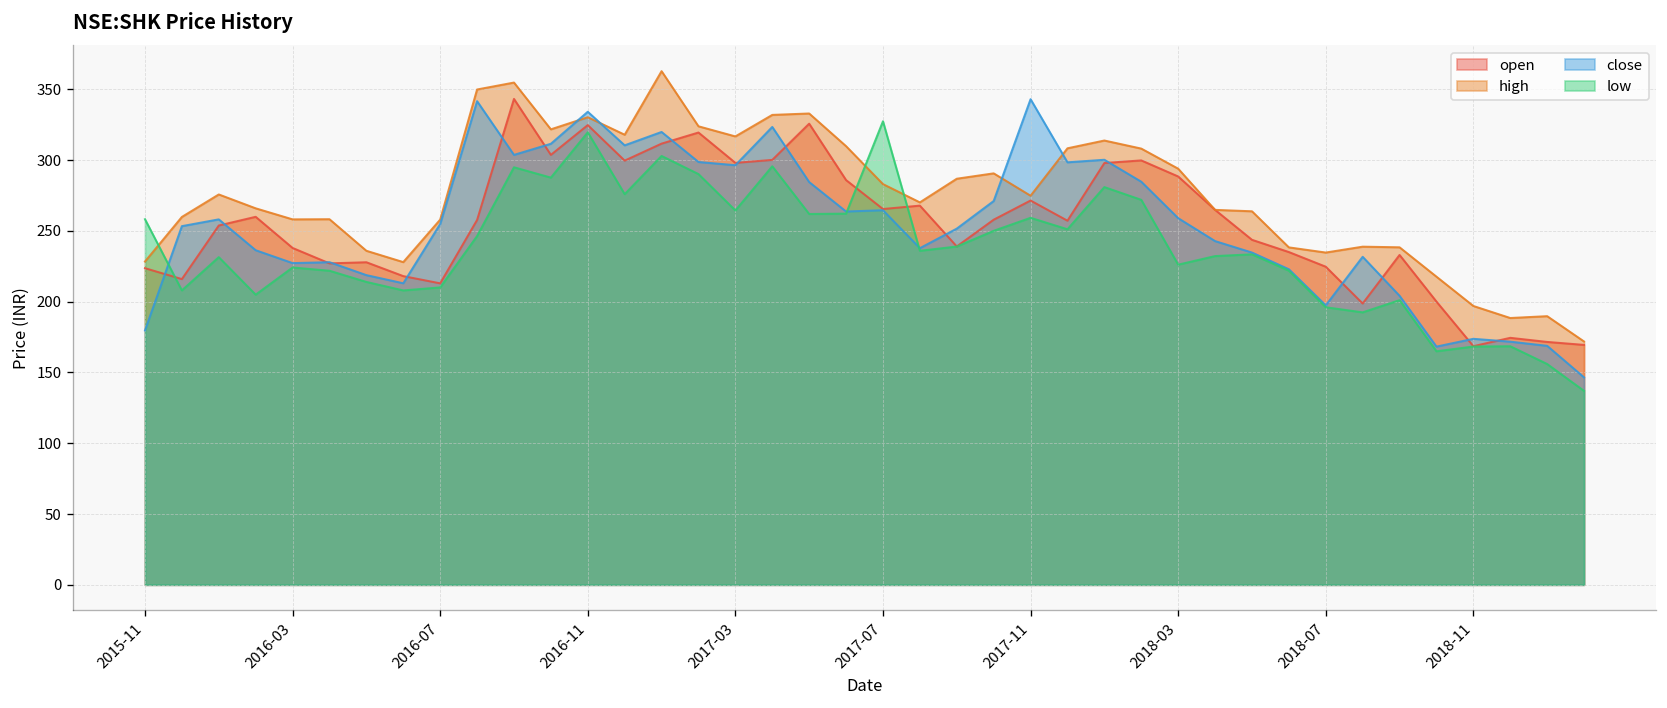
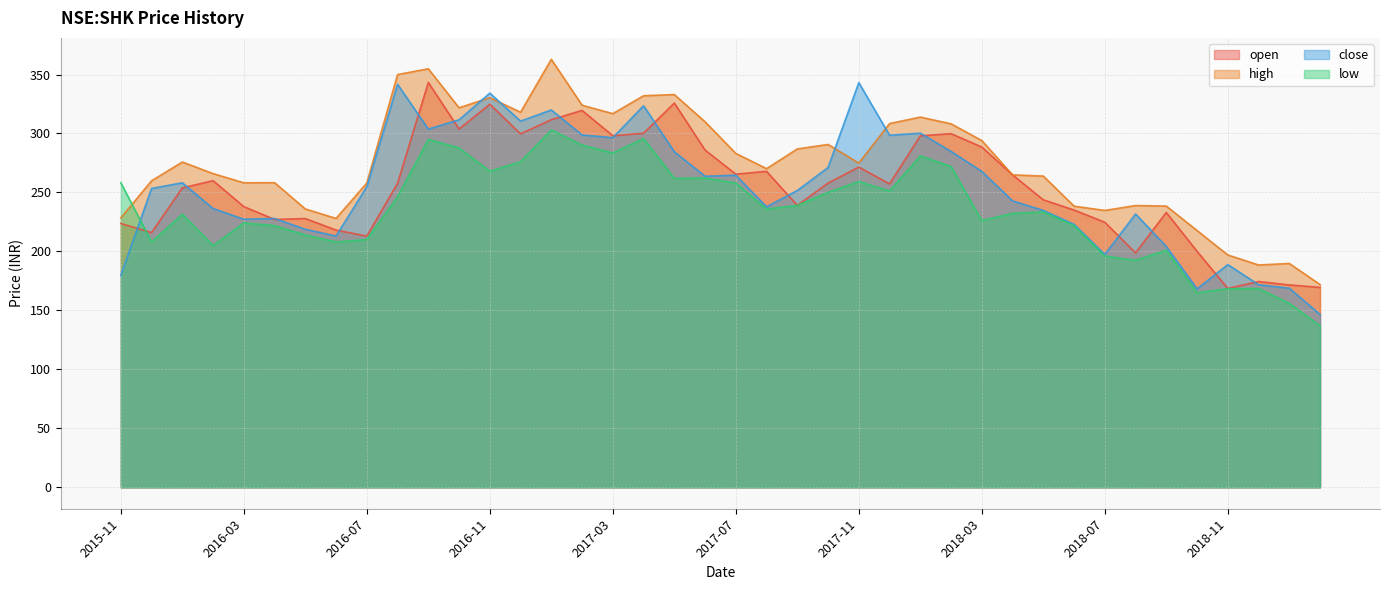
  {
    "close": {
      "2015-11": 180,
      "2016-03": 227,
      "2016-07": 255,
      "2016-11": 334,
      "2017-11": 343,
-     "2018-03": 259,
-     "2018-11": 174
+     "2018-03": 268,
+     "2018-11": 189
    },
    "low": {
      "2015-11": 258,
      "2016-03": 224,
      "2016-07": 210,
-     "2016-11": 320,
-     "2017-03": 265,
-     "2017-07": 328,
+     "2016-11": 268,
+     "2017-03": 284,
+     "2017-07": 258,
      "2017-11": 259,
      "2018-03": 226
    }
  }
